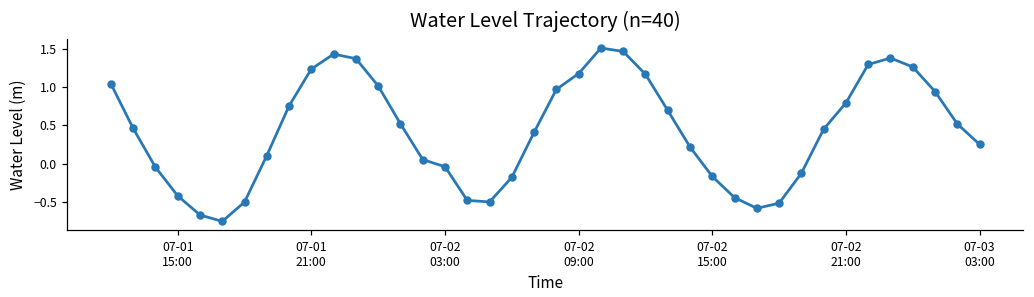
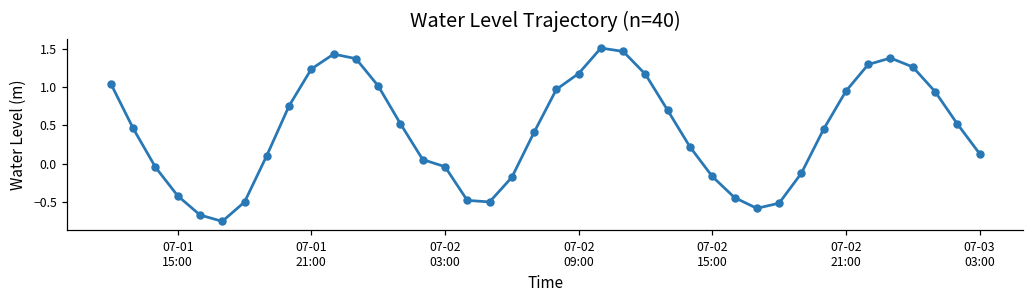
  {
    "07-01 15:00": -0.4,
    "07-01 21:00": 1.2,
    "07-02 03:00": 0.0,
    "07-02 09:00": 1.2,
    "07-02 15:00": -0.2,
-   "07-02 21:00": 0.8,
-   "07-03 03:00": 0.3
+   "07-02 21:00": 0.9,
+   "07-03 03:00": 0.1
  }
